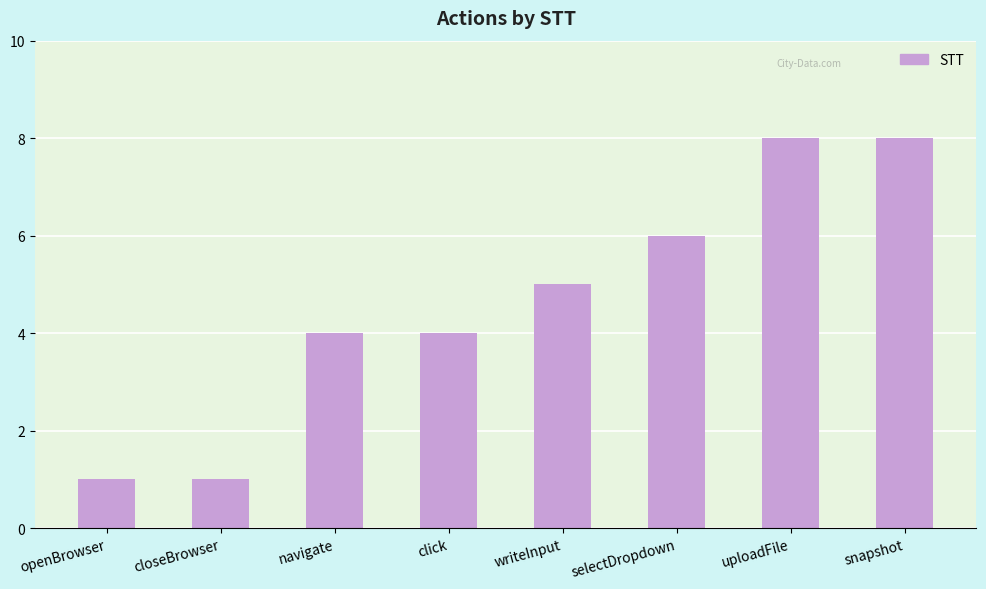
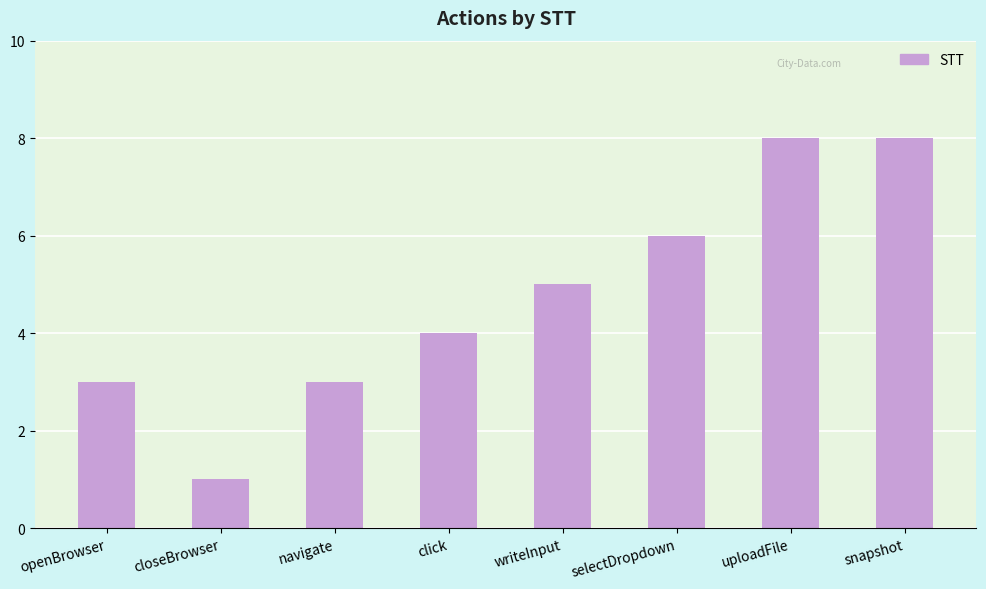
  {
-   "openBrowser": 1,
+   "openBrowser": 3,
    "closeBrowser": 1,
-   "navigate": 4,
+   "navigate": 3,
    "click": 4,
    "writeInput": 5,
    "selectDropdown": 6,
    "uploadFile": 8,
    "snapshot": 8
  }
